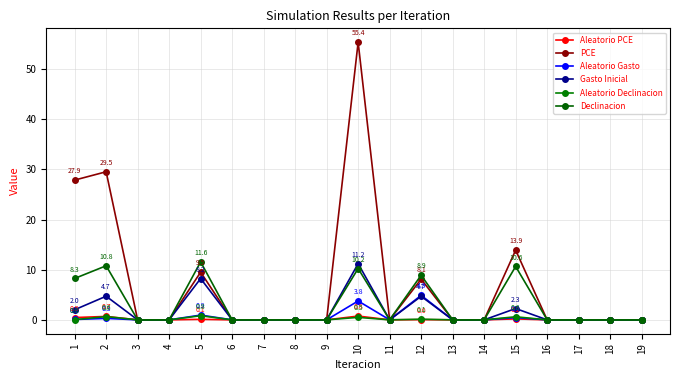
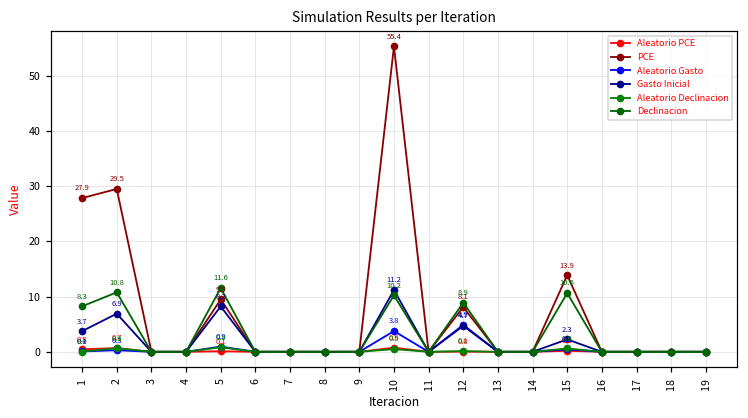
  {
    "PCE": {
      "1": 27.9,
      "2": 29.5,
      "10": 55.4,
      "15": 13.9
    },
    "Aleatorio Gasto": {
      "10": 3.8
    },
    "Gasto Inicial": {
-     "1": 2.0,
-     "2": 4.7,
+     "1": 3.7,
+     "2": 6.9,
      "15": 2.3
    }
  }
